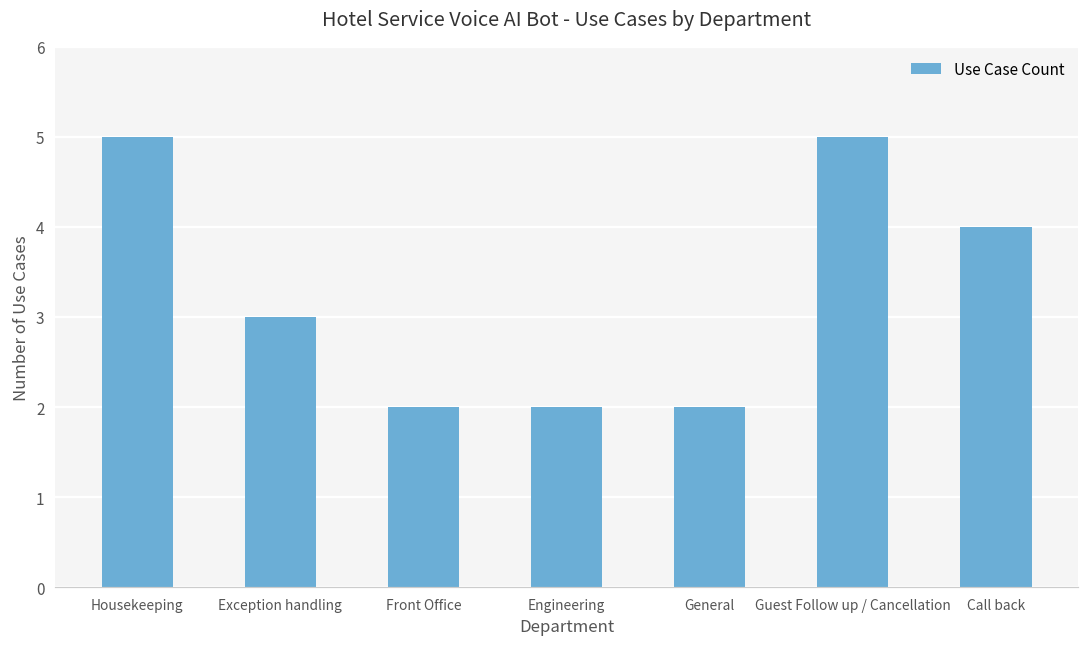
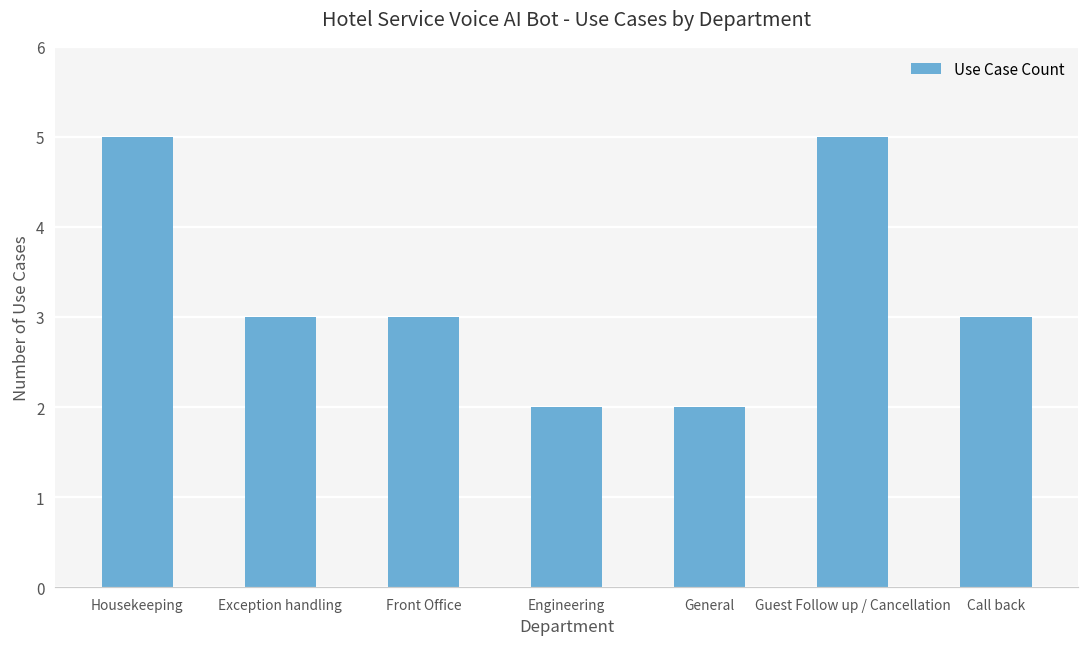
  {
    "Housekeeping": 5,
    "Exception handling": 3,
-   "Front Office": 2,
+   "Front Office": 3,
    "Engineering": 2,
    "General": 2,
    "Guest Follow up / Cancellation": 5,
-   "Call back": 4
+   "Call back": 3
  }
